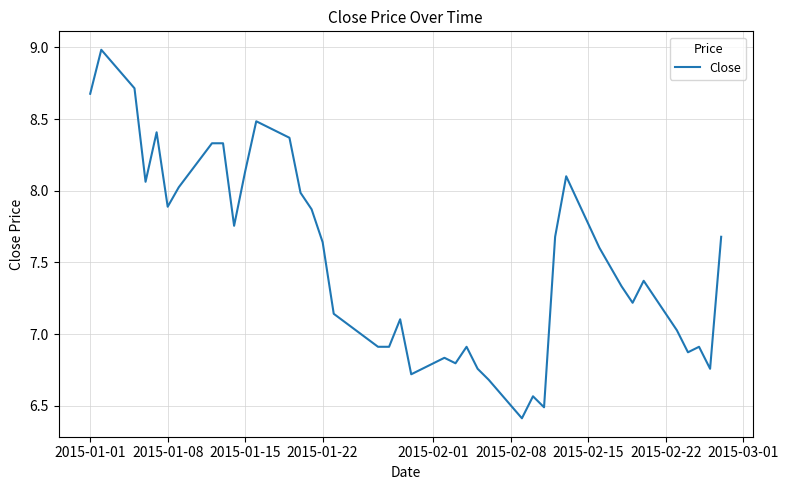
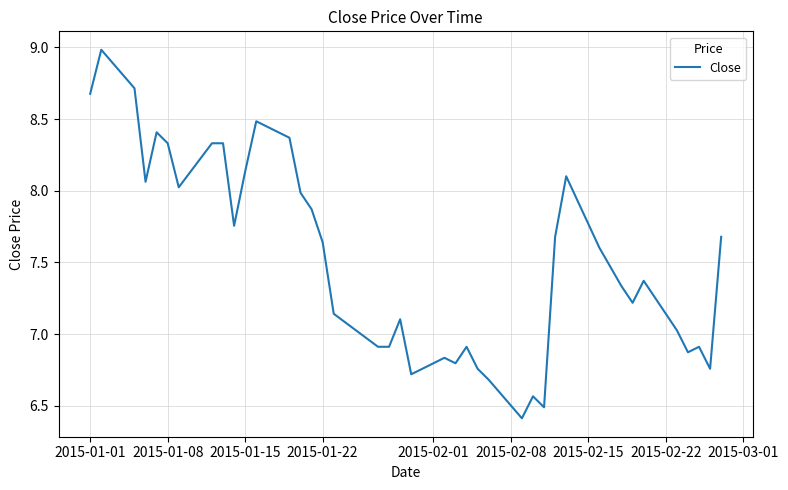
  {
    "2015-01-01": 8.68,
-   "2015-01-08": 7.89,
+   "2015-01-08": 8.33,
    "2015-01-15": 8.13,
    "2015-01-22": 7.64
  }
